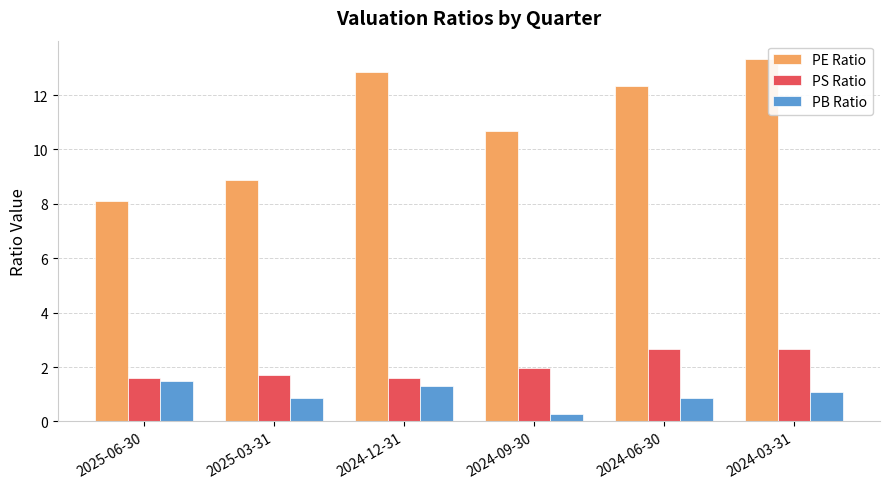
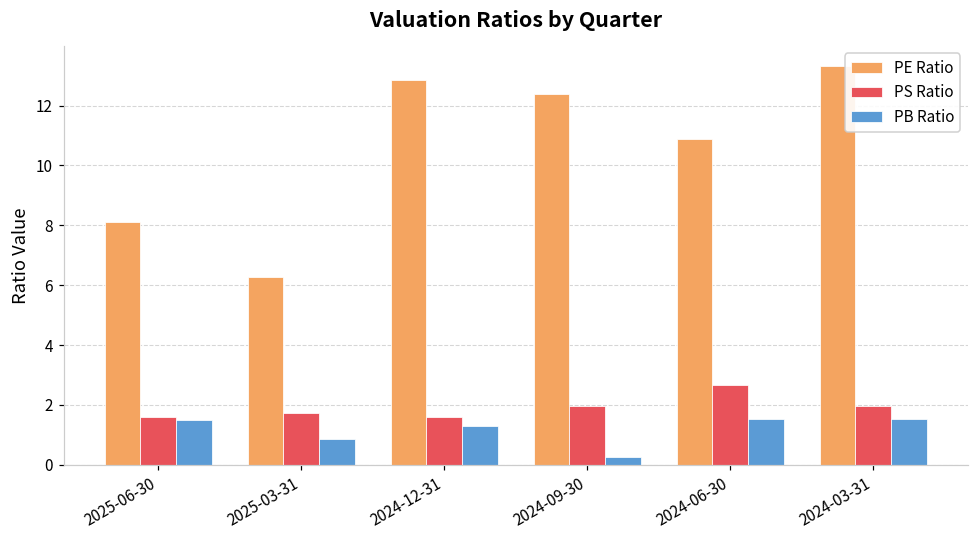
  {
    "PE Ratio": {
      "2025-06-30": 8.1,
-     "2025-03-31": 8.9,
+     "2025-03-31": 6.3,
      "2024-12-31": 12.9,
-     "2024-09-30": 10.7,
-     "2024-06-30": 12.3,
+     "2024-09-30": 12.4,
+     "2024-06-30": 10.9,
      "2024-03-31": 13.3
    },
    "PS Ratio": {
      "2025-06-30": 1.6,
      "2025-03-31": 1.7,
      "2024-12-31": 1.6,
      "2024-09-30": 2.0,
      "2024-06-30": 2.7,
-     "2024-03-31": 2.7
+     "2024-03-31": 2.0
    },
    "PB Ratio": {
      "2025-06-30": 1.5,
      "2025-03-31": 0.9,
      "2024-12-31": 1.3,
      "2024-09-30": 0.3,
-     "2024-06-30": 0.9,
-     "2024-03-31": 1.1
+     "2024-06-30": 1.5,
+     "2024-03-31": 1.5
    }
  }
